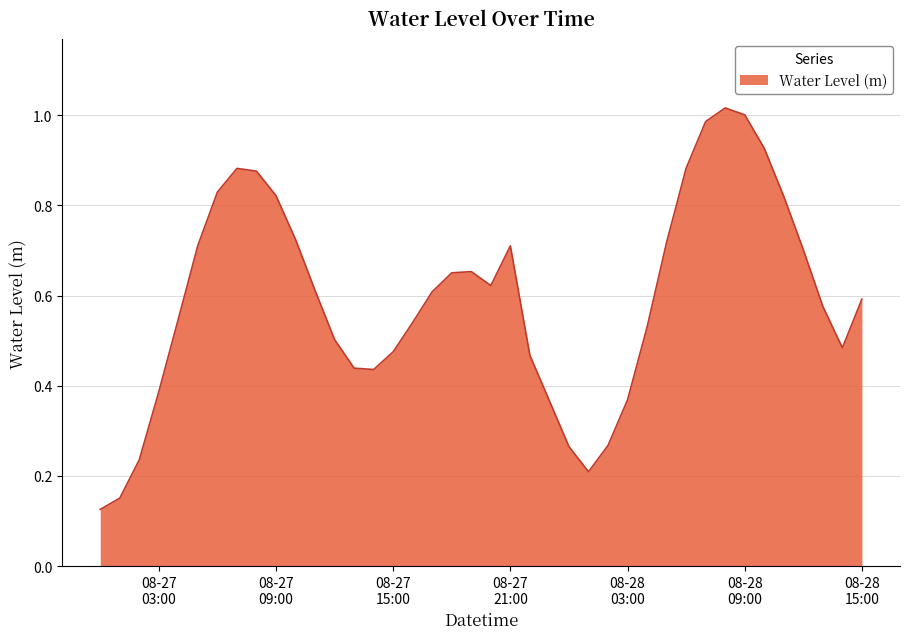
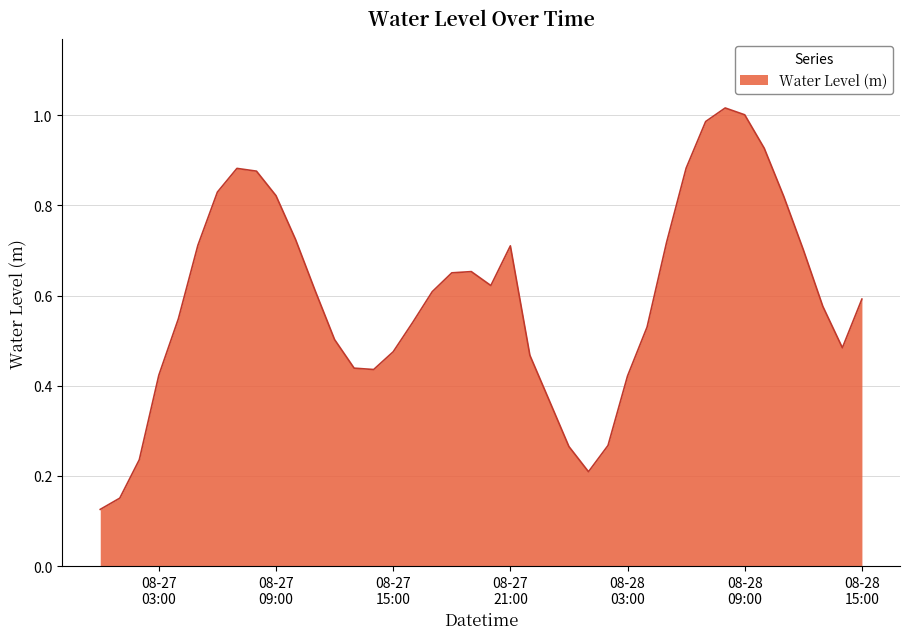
  {
-   "08-27 03:00": 0.39,
+   "08-27 03:00": 0.42,
    "08-27 09:00": 0.82,
    "08-27 15:00": 0.48,
    "08-27 21:00": 0.71,
-   "08-28 03:00": 0.37,
+   "08-28 03:00": 0.42,
    "08-28 09:00": 1.00,
    "08-28 15:00": 0.59
  }
